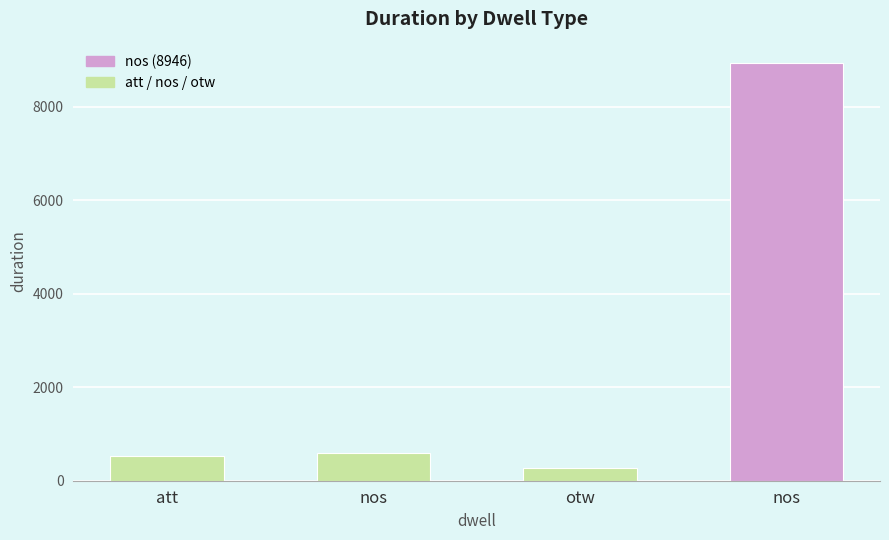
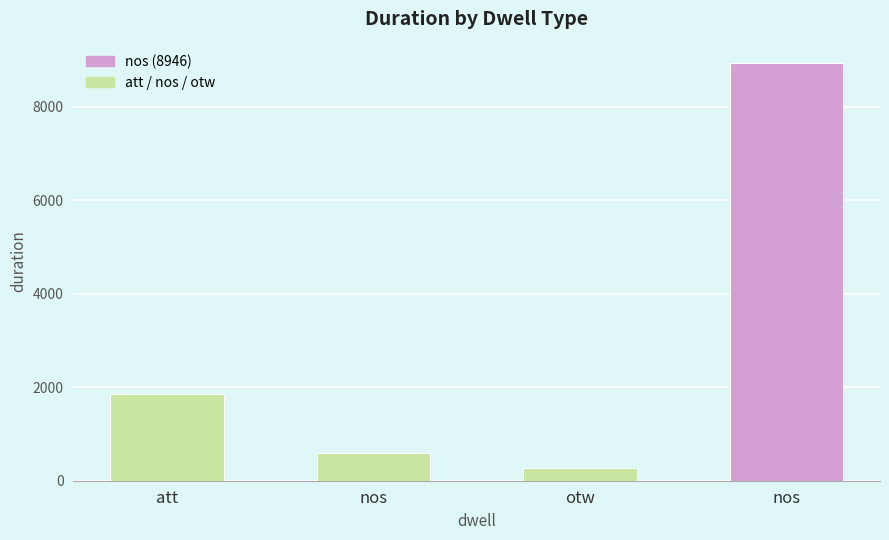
  {
-   "att": 500,
+   "att": 1900,
    "otw": 300
  }
